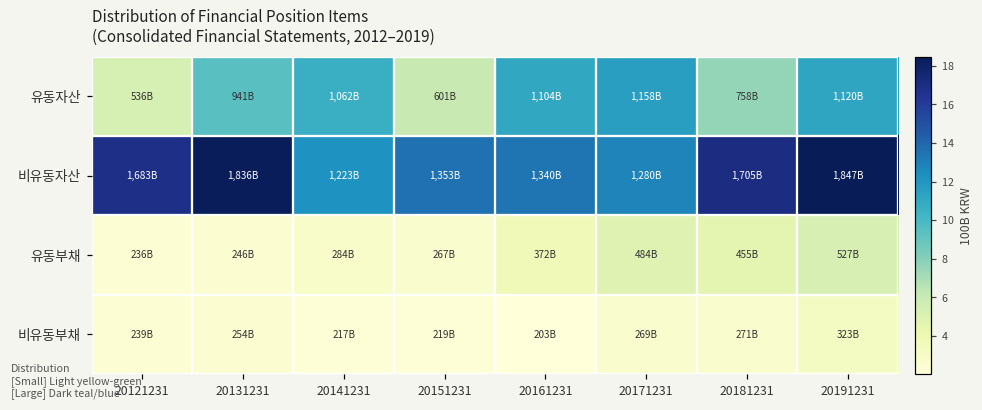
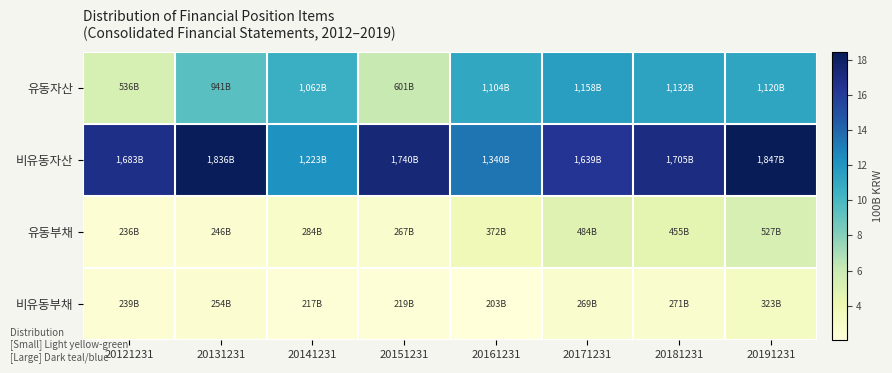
  {
    "유동자산": {
      "20121231": "536B",
      "20131231": "941B",
      "20141231": "1,062B",
      "20151231": "601B",
      "20161231": "1,104B",
      "20171231": "1,158B",
-     "20181231": "758B",
+     "20181231": "1,132B",
      "20191231": "1,120B"
    },
    "비유동자산": {
      "20121231": "1,683B",
      "20131231": "1,836B",
      "20141231": "1,223B",
-     "20151231": "1,353B",
+     "20151231": "1,740B",
      "20161231": "1,340B",
-     "20171231": "1,280B",
+     "20171231": "1,639B",
      "20181231": "1,705B",
      "20191231": "1,847B"
    },
    "유동부채": {
      "20121231": "236B",
      "20131231": "246B",
      "20141231": "284B",
      "20151231": "267B",
      "20161231": "372B",
      "20171231": "484B",
      "20181231": "455B",
      "20191231": "527B"
    },
    "비유동부채": {
      "20121231": "239B",
      "20131231": "254B",
      "20141231": "217B",
      "20151231": "219B",
      "20161231": "203B",
      "20171231": "269B",
      "20181231": "271B",
      "20191231": "323B"
    }
  }
